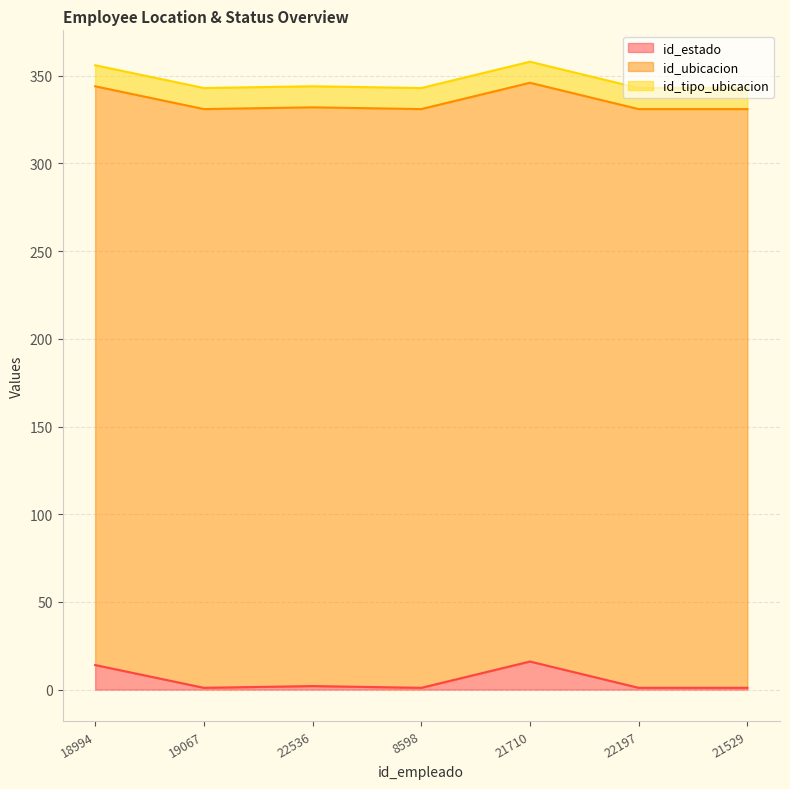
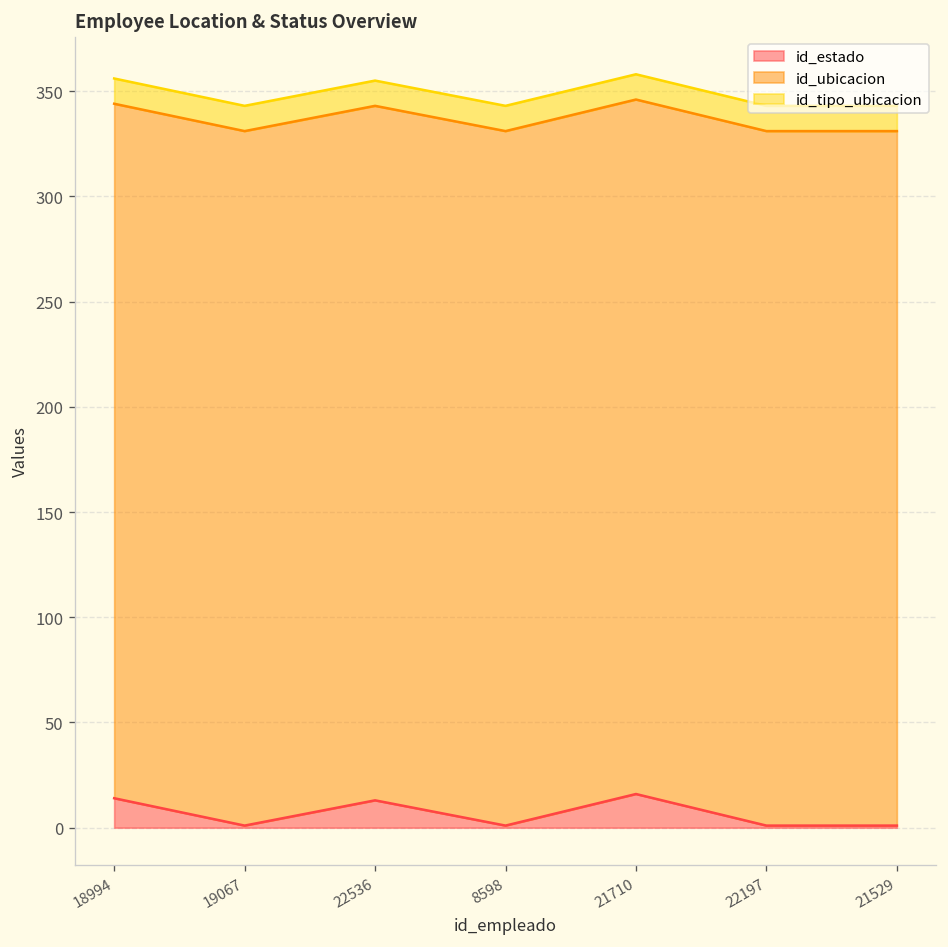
  {
    "id_estado": {
      "18994": 14,
      "19067": 1,
-     "22536": 2,
+     "22536": 13,
      "8598": 1,
      "21710": 16,
      "22197": 1,
      "21529": 1
    }
  }
